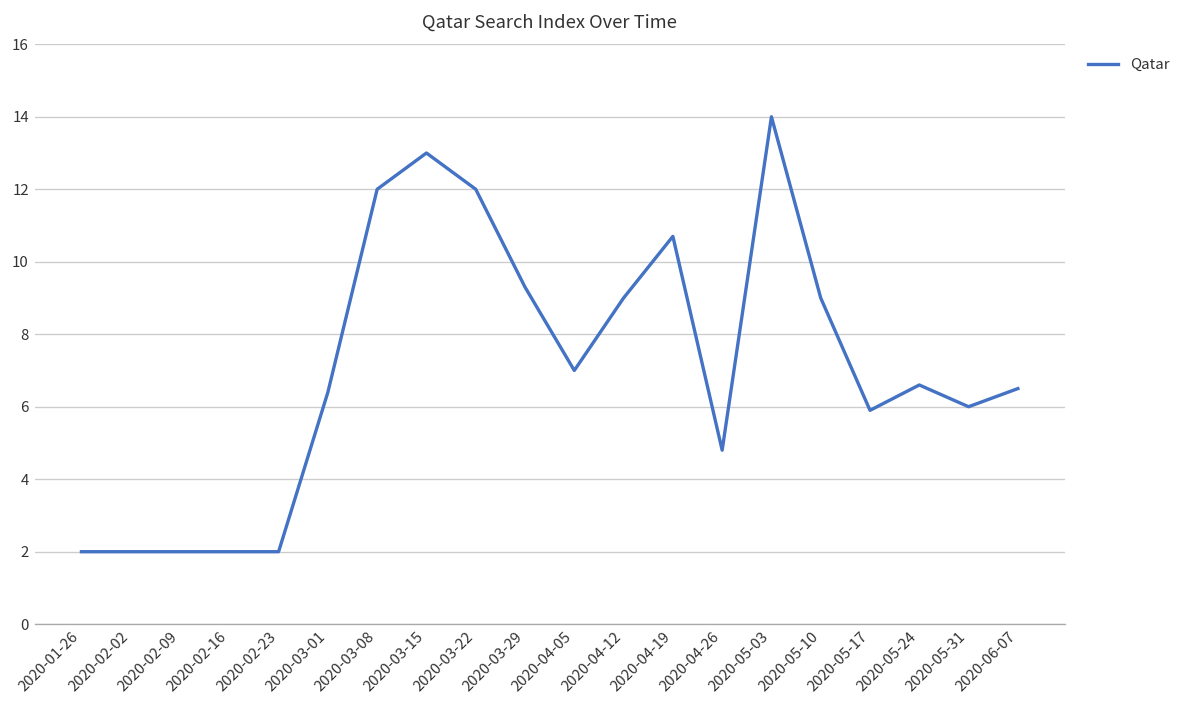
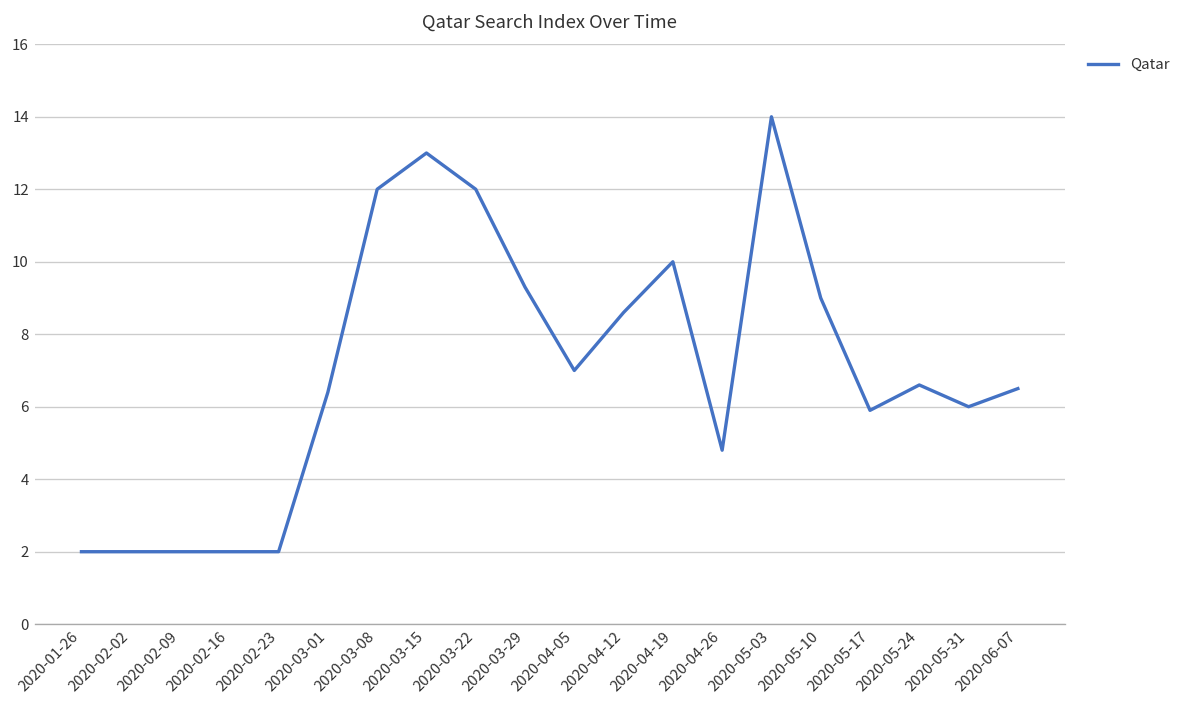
  {
    "2020-01-26": 2.0,
    "2020-02-02": 2.0,
    "2020-02-09": 2.0,
    "2020-02-16": 2.0,
    "2020-02-23": 2.0,
    "2020-03-01": 6.4,
    "2020-03-08": 12.0,
    "2020-03-15": 13.0,
    "2020-03-22": 12.0,
    "2020-03-29": 9.3,
    "2020-04-05": 7.0,
-   "2020-04-12": 9.0,
-   "2020-04-19": 10.7,
+   "2020-04-12": 8.6,
+   "2020-04-19": 10.0,
    "2020-04-26": 4.8,
    "2020-05-03": 14.0,
    "2020-05-10": 9.0,
    "2020-05-17": 5.9,
    "2020-05-24": 6.6,
    "2020-05-31": 6.0,
    "2020-06-07": 6.5
  }
